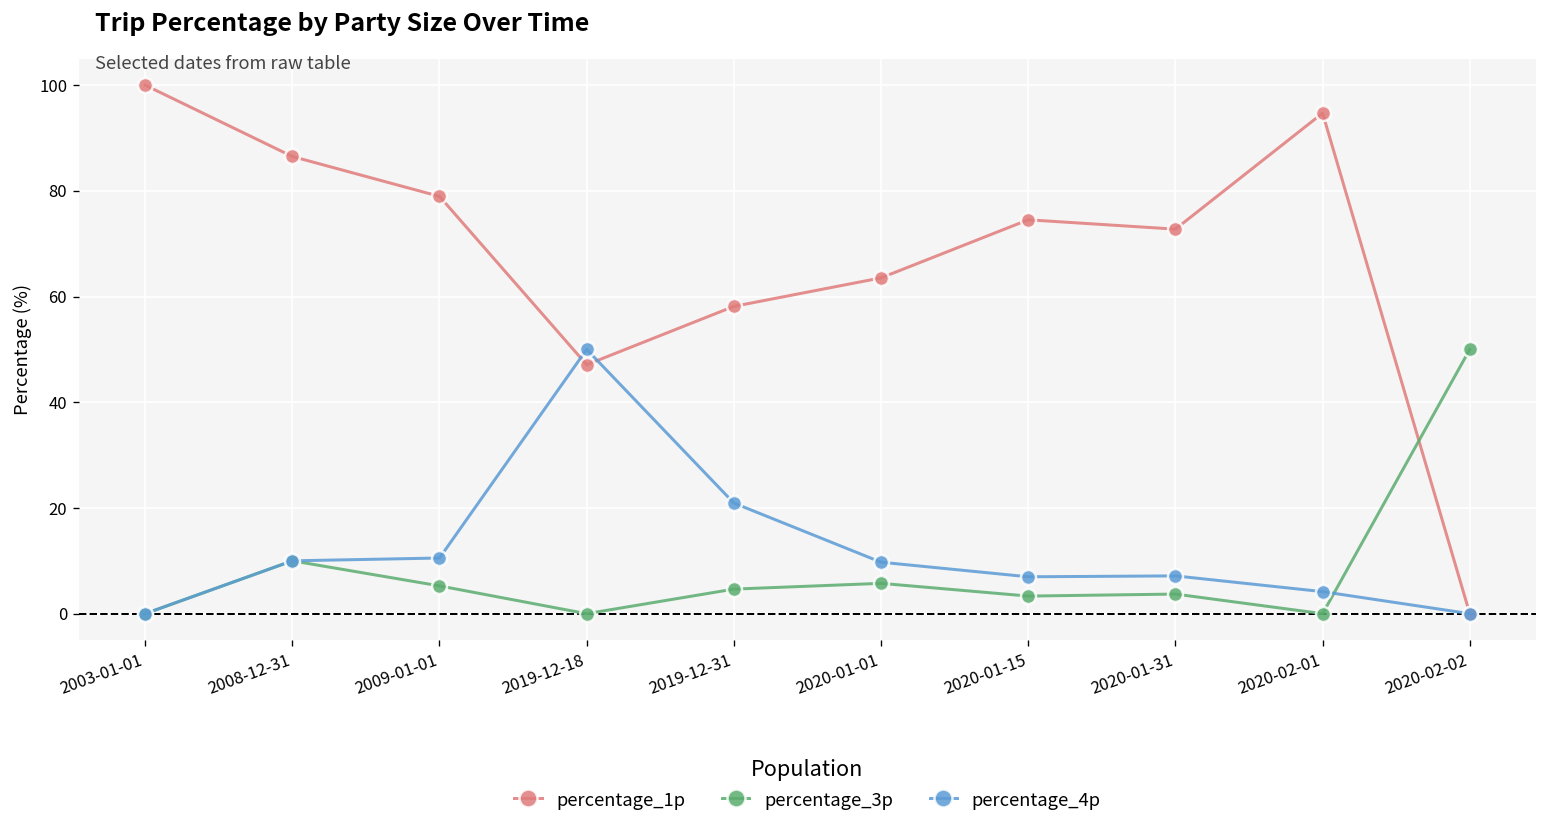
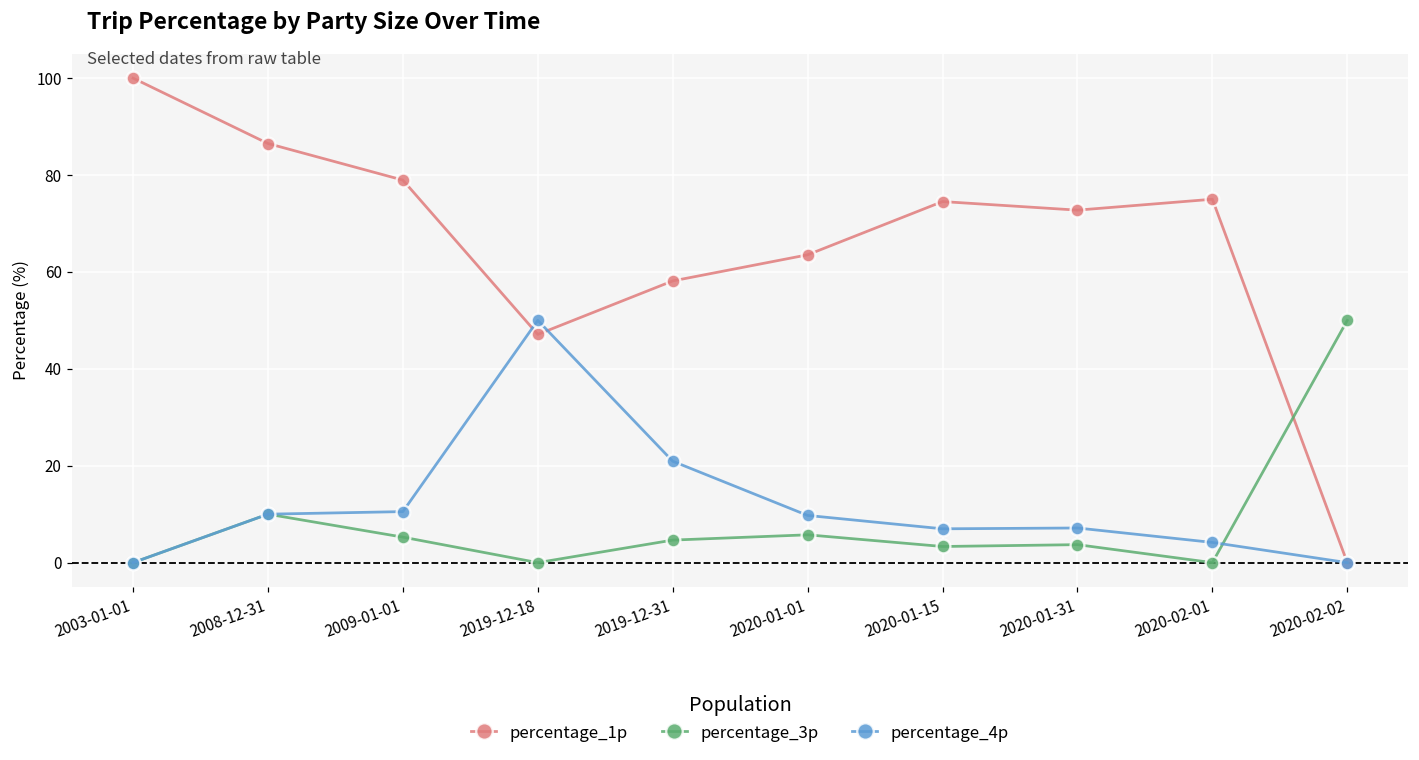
  {
    "percentage_1p": {
      "2003-01-01": 100,
      "2008-12-31": 87,
      "2009-01-01": 79,
      "2019-12-18": 47,
      "2019-12-31": 58,
      "2020-01-01": 64,
      "2020-01-15": 75,
      "2020-01-31": 73,
-     "2020-02-01": 95
+     "2020-02-01": 75
    },
    "percentage_3p": {
      "2009-01-01": 5,
      "2019-12-18": 0,
      "2019-12-31": 5,
      "2020-01-01": 6,
      "2020-01-15": 3,
      "2020-01-31": 4,
      "2020-02-01": 0,
      "2020-02-02": 50
    },
    "percentage_4p": {
      "2009-01-01": 11,
      "2019-12-18": 50,
      "2019-12-31": 21,
      "2020-01-01": 10,
      "2020-01-15": 7,
      "2020-01-31": 7,
      "2020-02-01": 4
    }
  }
